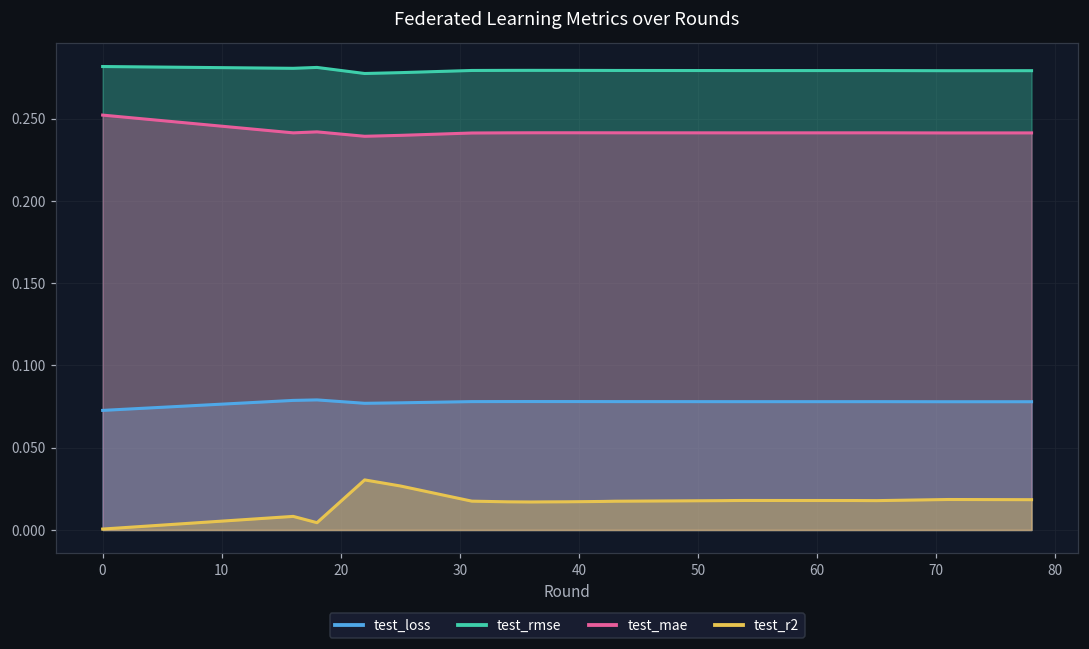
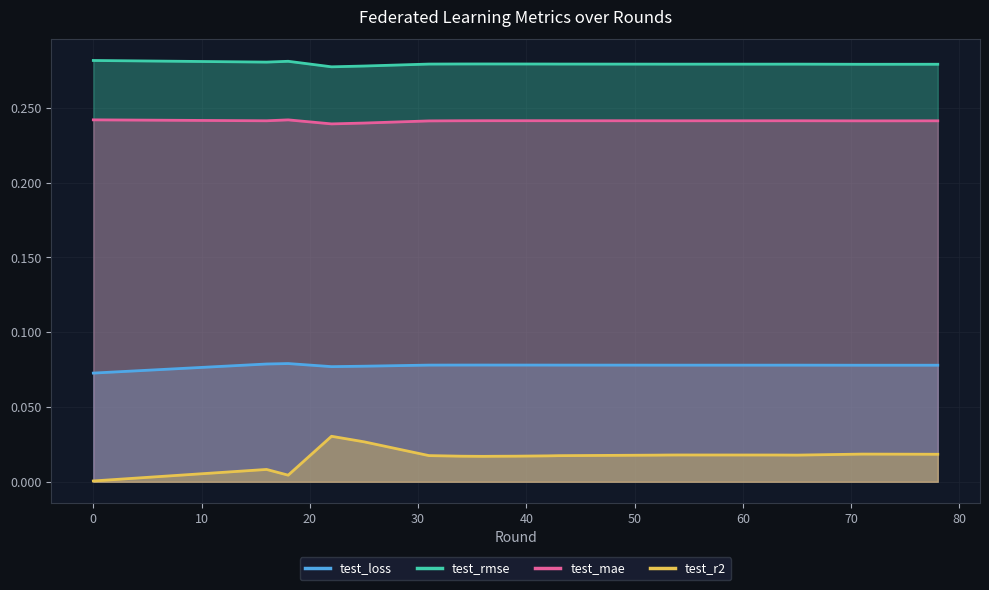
  {
    "test_loss": {
      "0": 0.073
    },
    "test_rmse": {
      "0": 0.282
    },
    "test_mae": {
-     "0": 0.252
+     "0": 0.242
    },
    "test_r2": {
      "0": 0.001
    }
  }
